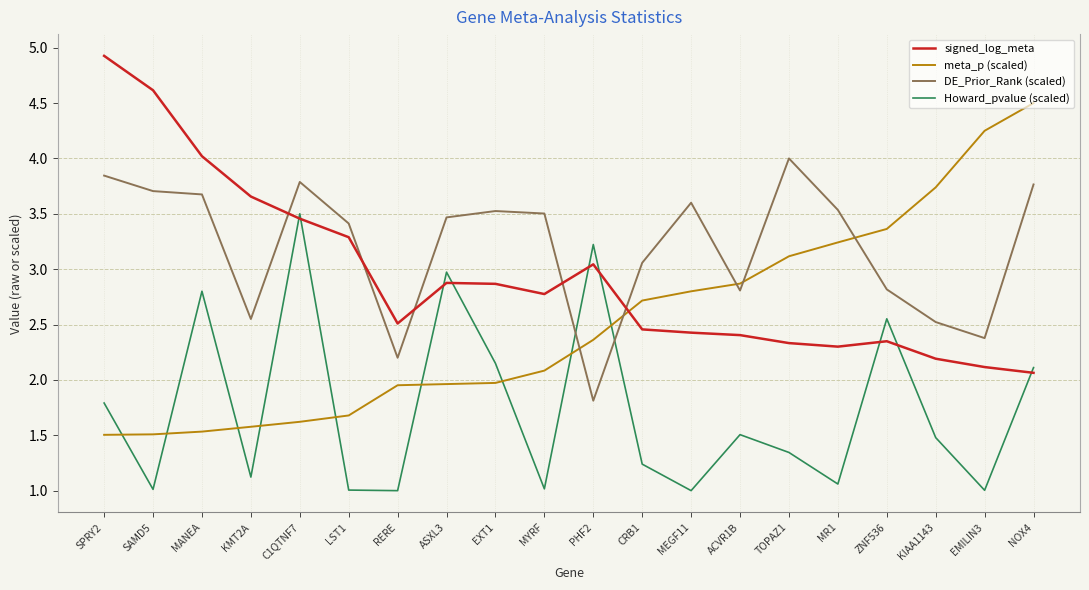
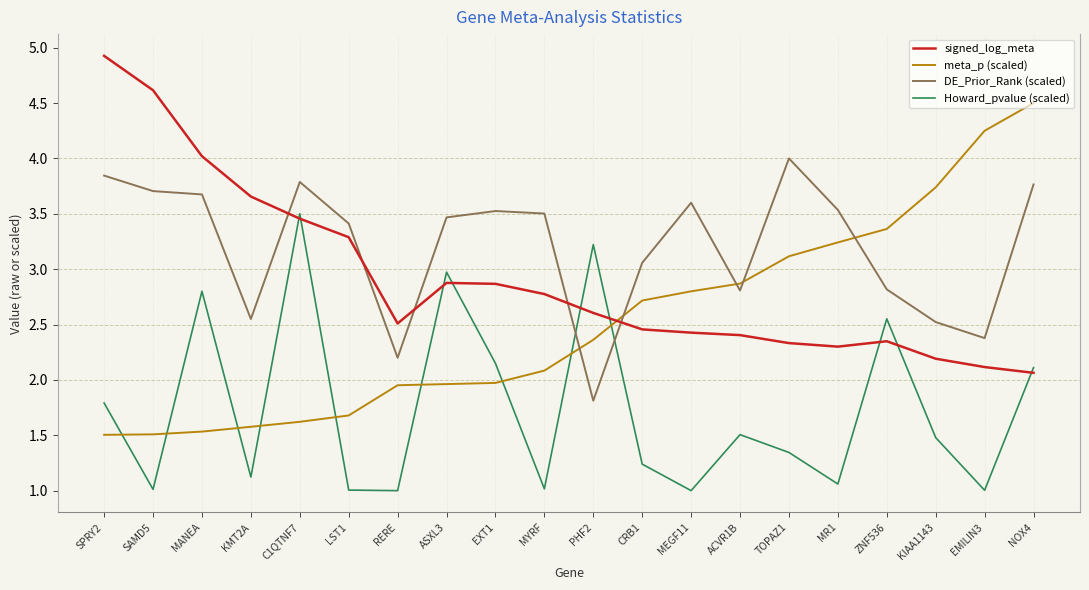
  {
    "signed_log_meta": {
      "SPRY2": 4.93,
      "SAMD5": 4.62,
      "MANEA": 4.02,
      "KMT2A": 3.66,
      "C1QTNF7": 3.46,
      "LST1": 3.29,
      "RERE": 2.51,
      "ASXL3": 2.88,
      "EXT1": 2.87,
      "MYRF": 2.78,
-     "PHF2": 3.04,
+     "PHF2": 2.60,
      "CRB1": 2.46,
      "MEGF11": 2.43,
      "ACVR1B": 2.40,
      "TOPAZ1": 2.33,
      "MR1": 2.30,
      "ZNF536": 2.35,
      "KIAA1143": 2.19,
      "EMILIN3": 2.12,
      "NOX4": 2.06
    },
    "meta_p (scaled)": {
      "SPRY2": 1.50,
      "SAMD5": 1.51,
      "MANEA": 1.53,
      "KMT2A": 1.58,
      "C1QTNF7": 1.62,
      "LST1": 1.68,
      "RERE": 1.95,
      "ASXL3": 1.96,
      "EXT1": 1.97,
      "MYRF": 2.08,
      "PHF2": 2.36,
      "CRB1": 2.72,
      "MEGF11": 2.80,
      "ACVR1B": 2.87,
      "TOPAZ1": 3.12,
      "MR1": 3.24,
      "ZNF536": 3.36,
      "KIAA1143": 3.74,
      "EMILIN3": 4.25
    },
    "DE_Prior_Rank (scaled)": {
      "SPRY2": 3.84,
      "SAMD5": 3.71,
      "MANEA": 3.68,
      "KMT2A": 2.55,
      "C1QTNF7": 3.79,
      "LST1": 3.41,
      "RERE": 2.20,
      "ASXL3": 3.47,
      "EXT1": 3.53,
      "MYRF": 3.50,
      "PHF2": 1.81,
      "CRB1": 3.06,
      "MEGF11": 3.60,
      "ACVR1B": 2.81,
      "TOPAZ1": 4.00,
      "MR1": 3.53,
      "ZNF536": 2.82,
      "KIAA1143": 2.52,
      "EMILIN3": 2.38,
      "NOX4": 3.77
    },
    "Howard_pvalue (scaled)": {
      "SPRY2": 1.79,
      "SAMD5": 1.01,
      "MANEA": 2.80,
      "KMT2A": 1.12,
      "C1QTNF7": 3.50,
      "LST1": 1.01,
      "RERE": 1.00,
      "ASXL3": 2.97,
      "EXT1": 2.15,
      "MYRF": 1.02,
      "PHF2": 3.22,
      "CRB1": 1.24,
      "MEGF11": 1.00,
      "ACVR1B": 1.51,
      "TOPAZ1": 1.34,
      "MR1": 1.06,
      "ZNF536": 2.55,
      "KIAA1143": 1.48,
      "EMILIN3": 1.00,
      "NOX4": 2.11
    }
  }
